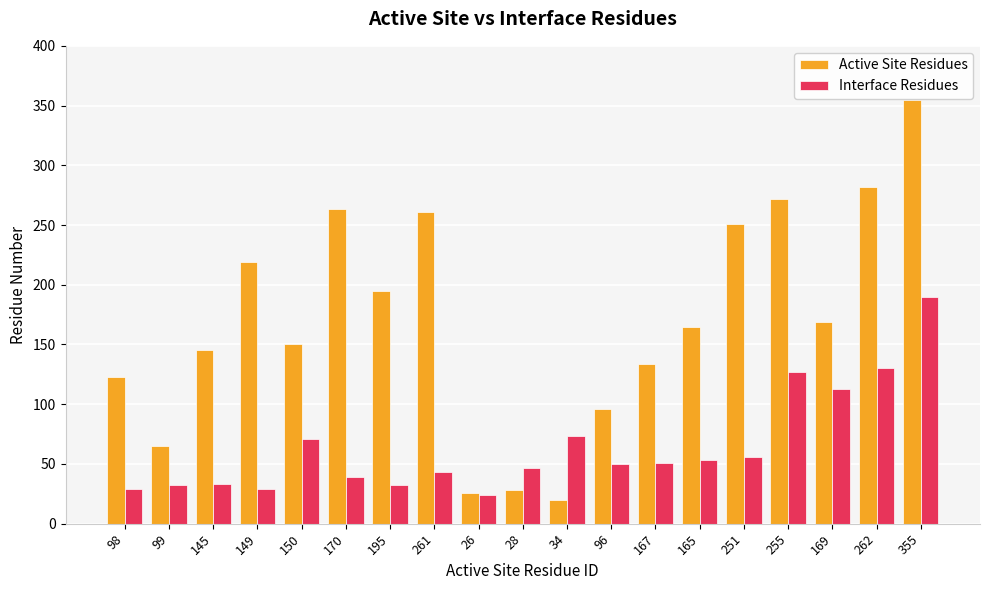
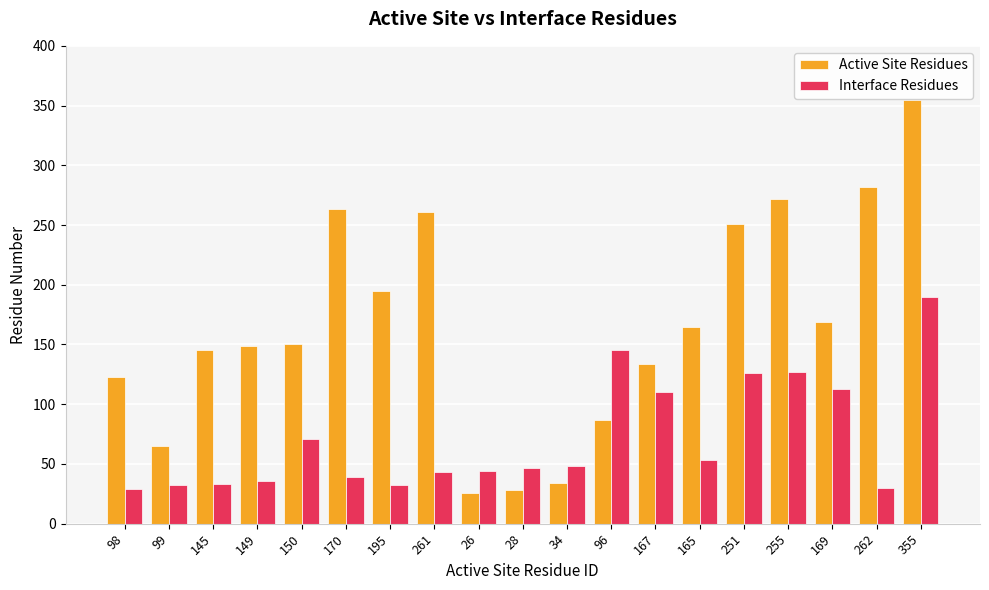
  {
    "Active Site Residues": {
      "98": 123,
      "99": 65,
      "145": 145,
-     "149": 219,
+     "149": 149,
      "150": 150,
      "170": 263,
      "195": 195,
      "261": 261,
      "26": 26,
      "28": 28,
-     "34": 20,
-     "96": 96,
+     "34": 34,
+     "96": 87,
      "167": 134,
      "165": 165,
      "251": 251,
      "255": 272,
      "169": 169,
      "262": 282,
      "355": 355
    },
    "Interface Residues": {
      "98": 29,
      "99": 32,
      "145": 33,
-     "149": 29,
+     "149": 36,
      "150": 71,
      "170": 39,
      "195": 32,
      "261": 43,
-     "26": 24,
+     "26": 44,
      "28": 47,
-     "34": 73,
-     "96": 50,
-     "167": 51,
+     "34": 48,
+     "96": 145,
+     "167": 110,
      "165": 53,
-     "251": 56,
+     "251": 126,
      "255": 127,
      "169": 113,
-     "262": 130,
+     "262": 30,
      "355": 190
    }
  }
